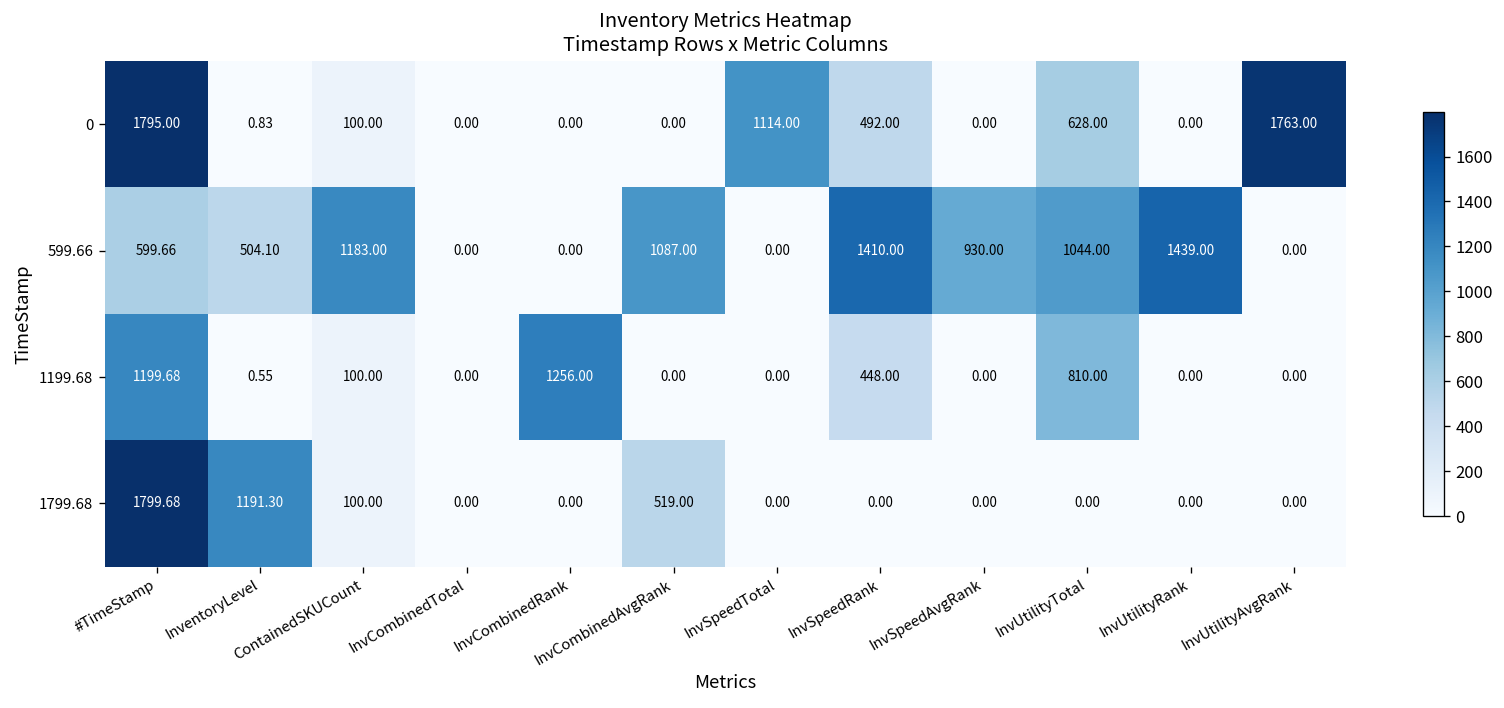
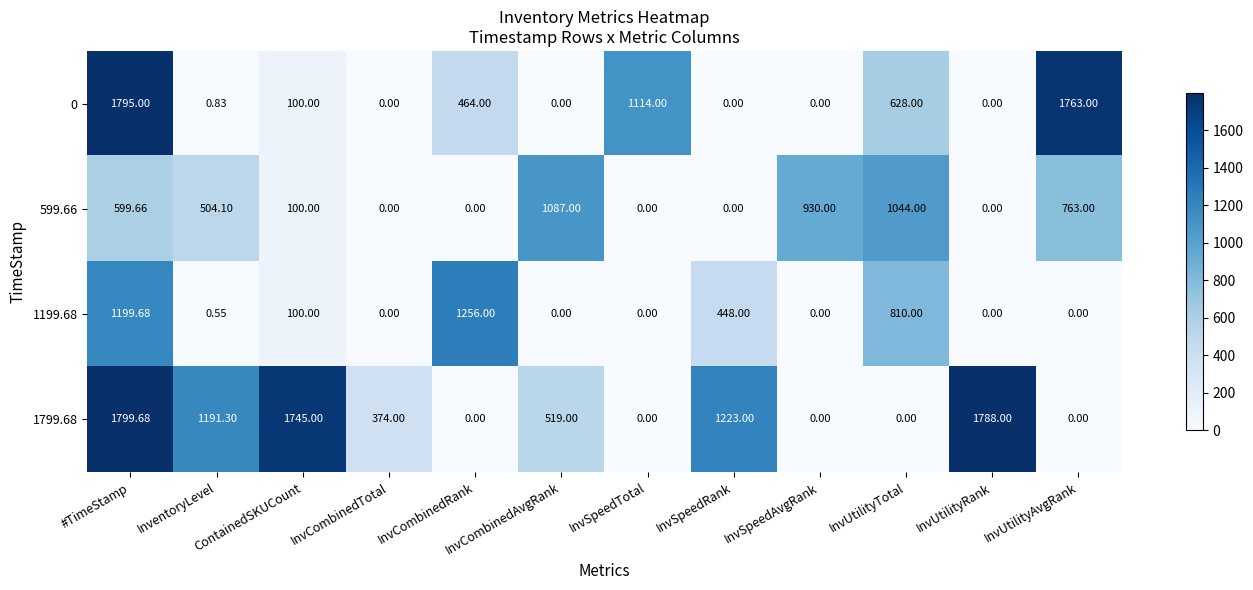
  {
    "0": {
      "#TimeStamp": 1795.00,
      "InventoryLevel": 0.83,
      "ContainedSKUCount": 100.00,
      "InvCombinedTotal": 0.00,
-     "InvCombinedRank": 0.00,
+     "InvCombinedRank": 464.00,
      "InvCombinedAvgRank": 0.00,
      "InvSpeedTotal": 1114.00,
-     "InvSpeedRank": 492.00,
+     "InvSpeedRank": 0.00,
      "InvSpeedAvgRank": 0.00,
      "InvUtilityTotal": 628.00,
      "InvUtilityRank": 0.00,
      "InvUtilityAvgRank": 1763.00
    },
    "599.66": {
      "#TimeStamp": 599.66,
      "InventoryLevel": 504.10,
-     "ContainedSKUCount": 1183.00,
+     "ContainedSKUCount": 100.00,
      "InvCombinedTotal": 0.00,
      "InvCombinedRank": 0.00,
      "InvCombinedAvgRank": 1087.00,
      "InvSpeedTotal": 0.00,
-     "InvSpeedRank": 1410.00,
+     "InvSpeedRank": 0.00,
      "InvSpeedAvgRank": 930.00,
      "InvUtilityTotal": 1044.00,
-     "InvUtilityRank": 1439.00,
-     "InvUtilityAvgRank": 0.00
+     "InvUtilityRank": 0.00,
+     "InvUtilityAvgRank": 763.00
    },
    "1199.68": {
      "#TimeStamp": 1199.68,
      "InventoryLevel": 0.55,
      "ContainedSKUCount": 100.00,
      "InvCombinedTotal": 0.00,
      "InvCombinedRank": 1256.00,
      "InvCombinedAvgRank": 0.00,
      "InvSpeedTotal": 0.00,
      "InvSpeedRank": 448.00,
      "InvSpeedAvgRank": 0.00,
      "InvUtilityTotal": 810.00,
      "InvUtilityRank": 0.00,
      "InvUtilityAvgRank": 0.00
    },
    "1799.68": {
      "#TimeStamp": 1799.68,
      "InventoryLevel": 1191.30,
-     "ContainedSKUCount": 100.00,
-     "InvCombinedTotal": 0.00,
+     "ContainedSKUCount": 1745.00,
+     "InvCombinedTotal": 374.00,
      "InvCombinedRank": 0.00,
      "InvCombinedAvgRank": 519.00,
      "InvSpeedTotal": 0.00,
-     "InvSpeedRank": 0.00,
+     "InvSpeedRank": 1223.00,
      "InvSpeedAvgRank": 0.00,
      "InvUtilityTotal": 0.00,
-     "InvUtilityRank": 0.00,
+     "InvUtilityRank": 1788.00,
      "InvUtilityAvgRank": 0.00
    }
  }
